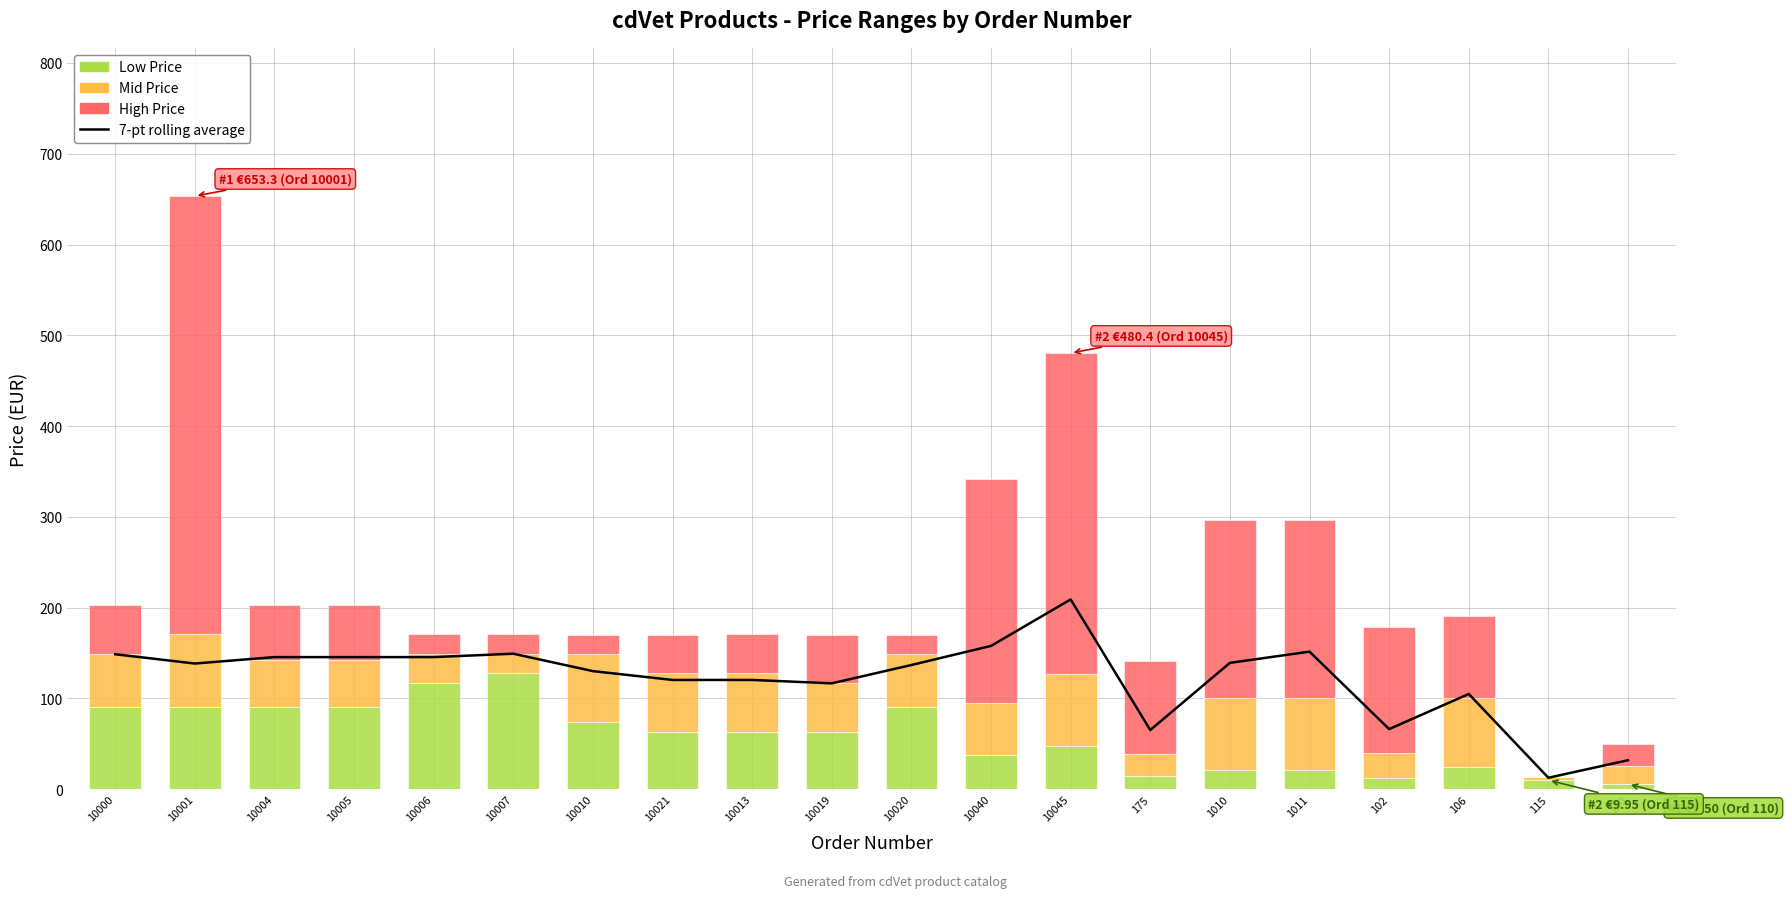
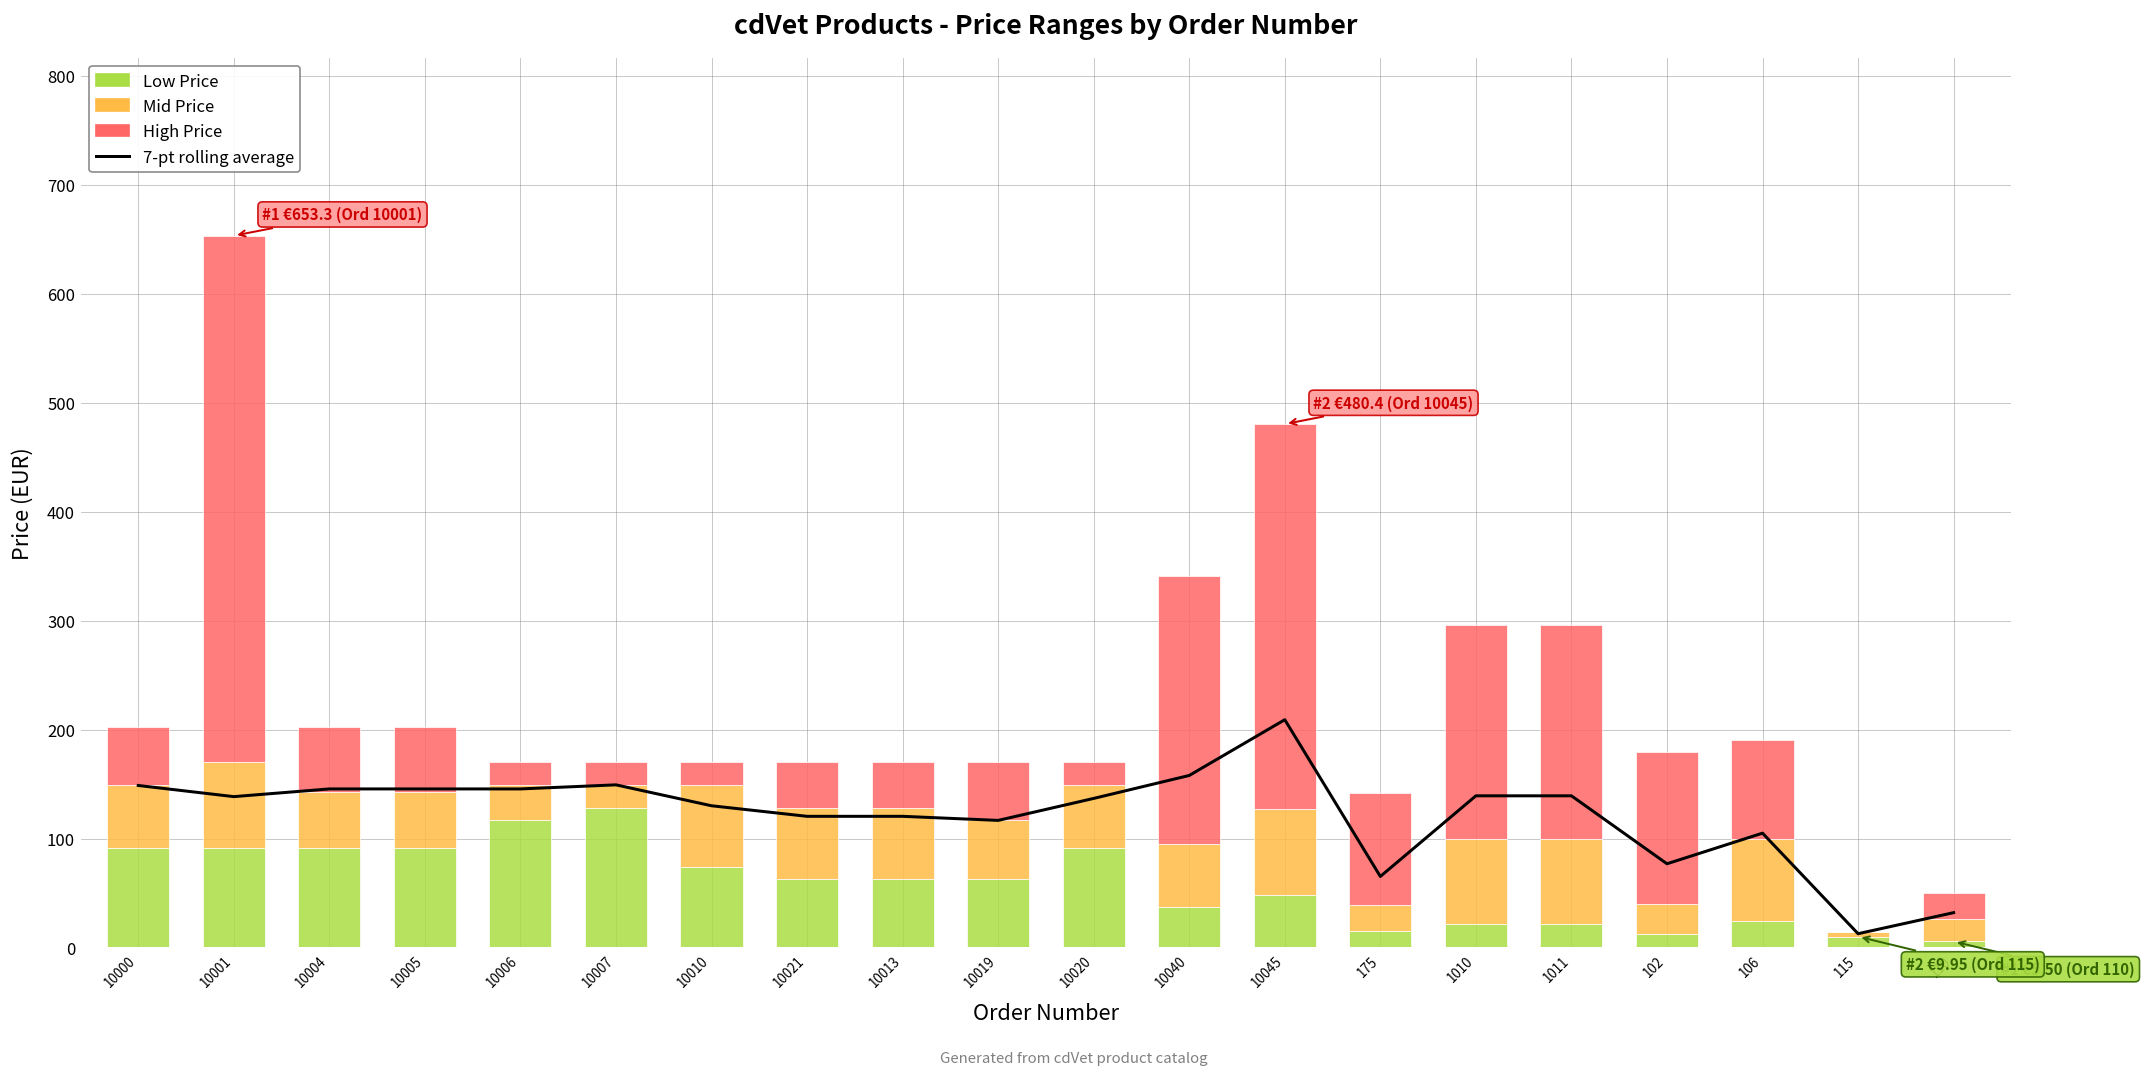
  {
    "7-pt rolling average": {
      "10000": 150,
      "10001": 140,
      "10004": 150,
      "10005": 150,
      "10006": 150,
      "10007": 150,
      "10010": 130,
      "10021": 120,
      "10013": 120,
      "10019": 120,
      "10020": 140,
      "10040": 160,
      "10045": 210,
      "175": 70,
      "1010": 140,
-     "1011": 150,
-     "102": 70,
+     "1011": 140,
+     "102": 80,
      "106": 100,
      "115": 10,
      "110": 30
    },
    "Low Price": {
      "10000": 90,
      "10001": 90,
      "10004": 90,
      "10005": 90,
      "10006": 120,
      "10007": 130,
      "10010": 70,
      "10021": 60,
      "10013": 60,
      "10019": 60,
      "10020": 90,
      "10040": 40,
      "10045": 50,
      "175": 10,
      "1010": 20,
      "1011": 20,
      "102": 10,
      "106": 20,
      "115": 10
    }
  }
